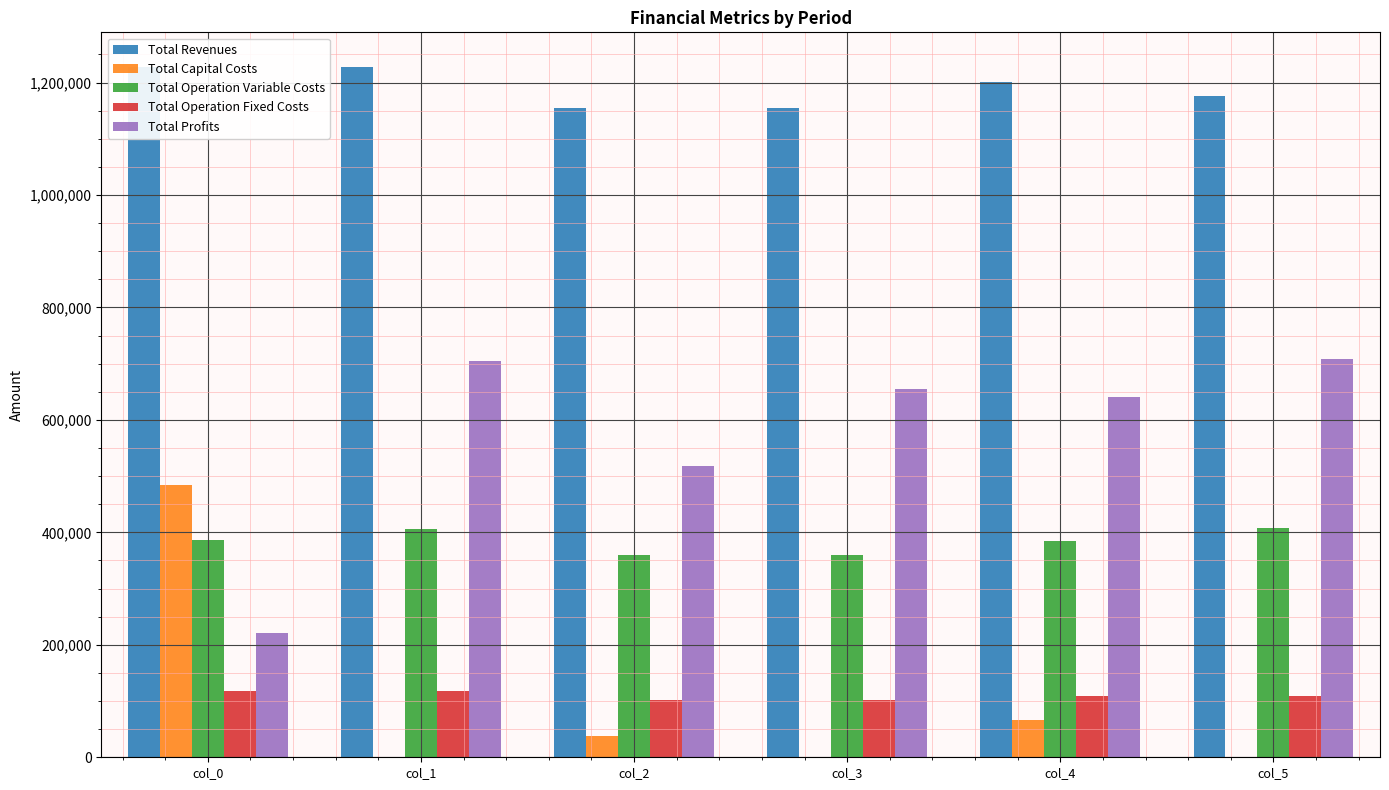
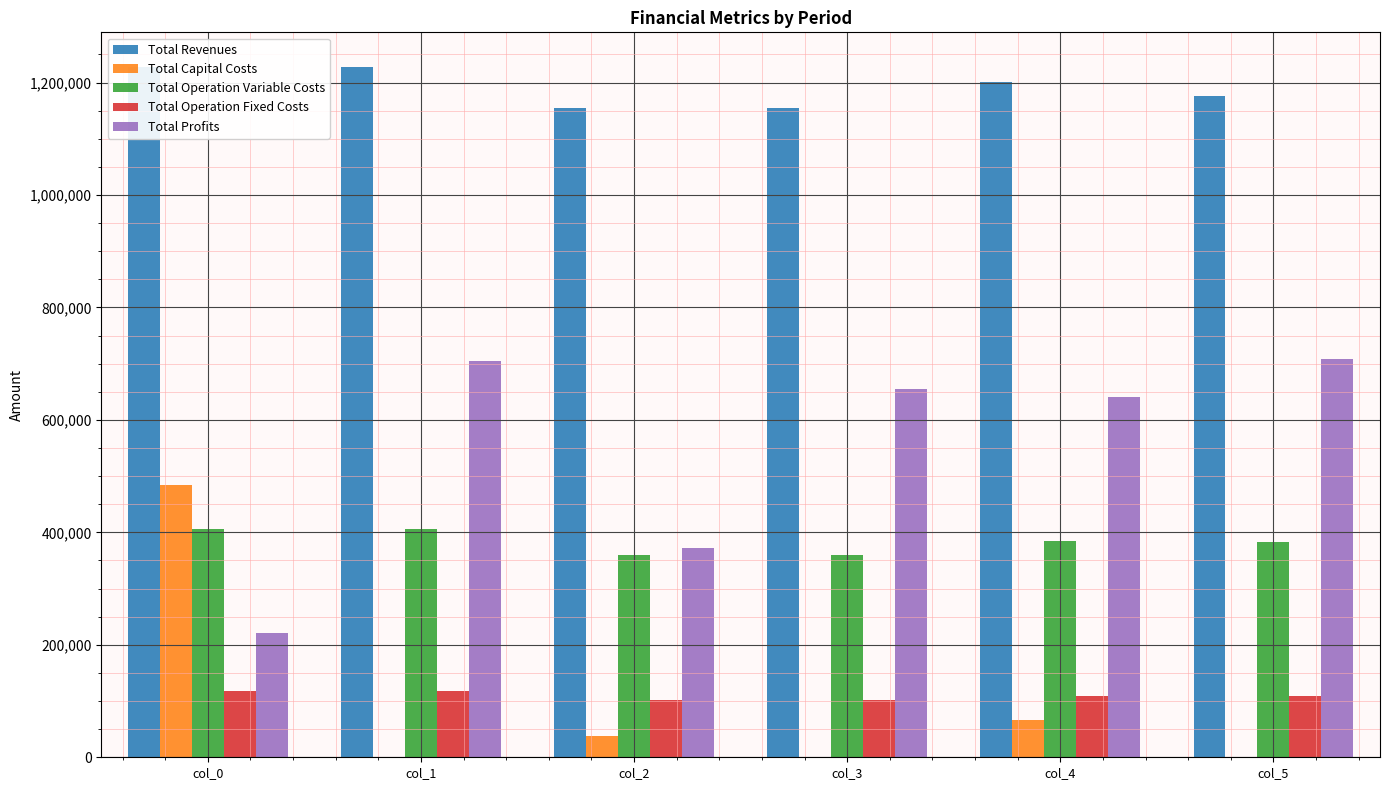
  {
    "Total Revenues": {
      "col_1": "1,230,000",
      "col_2": "1,150,000",
      "col_3": "1,150,000",
      "col_4": "1,200,000",
      "col_5": "1,180,000"
    },
    "Total Capital Costs": {
      "col_0": "480,000",
      "col_1": "0",
      "col_2": "40,000",
      "col_3": "0",
      "col_4": "70,000",
      "col_5": "0"
    },
    "Total Operation Variable Costs": {
-     "col_0": "390,000",
+     "col_0": "410,000",
      "col_1": "410,000",
      "col_2": "360,000",
      "col_3": "360,000",
      "col_4": "380,000",
-     "col_5": "410,000"
+     "col_5": "380,000"
    },
    "Total Operation Fixed Costs": {
      "col_0": "120,000",
      "col_1": "120,000",
      "col_2": "100,000",
      "col_3": "100,000",
      "col_4": "110,000",
      "col_5": "110,000"
    },
    "Total Profits": {
      "col_0": "220,000",
      "col_1": "710,000",
-     "col_2": "520,000",
+     "col_2": "370,000",
      "col_3": "660,000",
      "col_4": "640,000",
      "col_5": "710,000"
    }
  }
